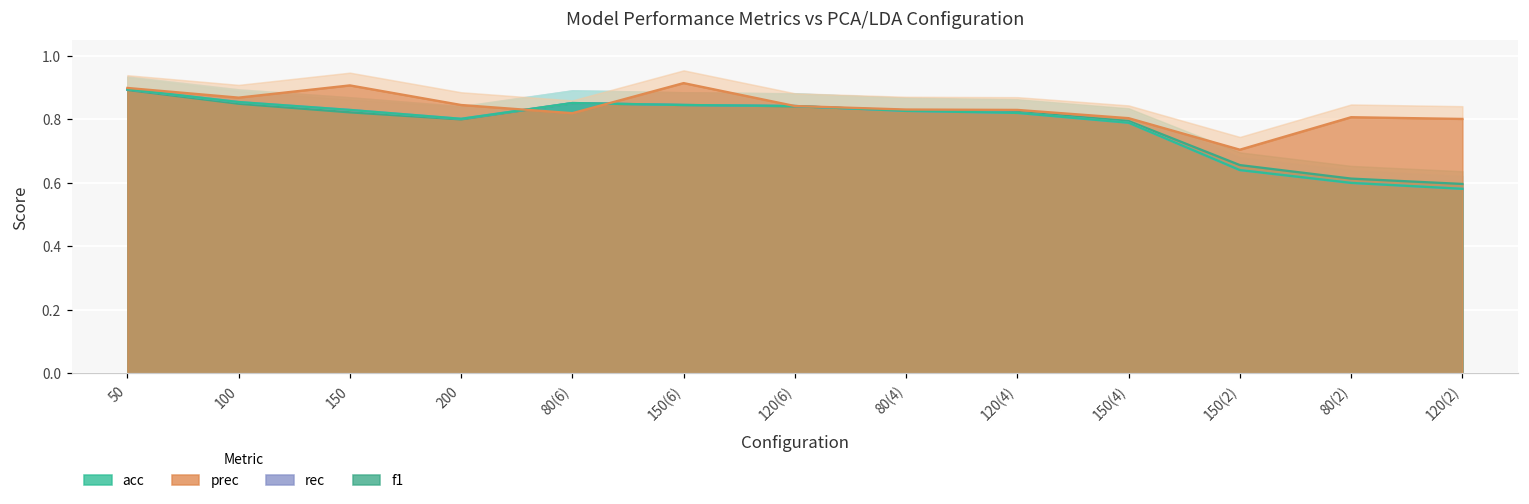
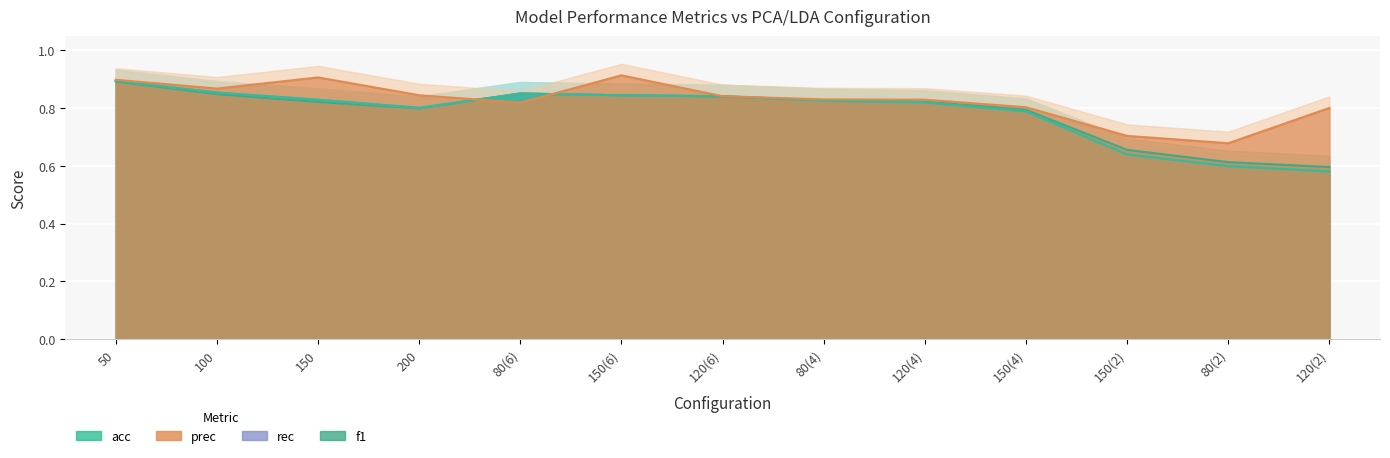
  {
    "prec": {
      "100": 0.87,
      "150": 0.91,
      "80(6)": 0.82,
      "150(6)": 0.91,
      "150(4)": 0.80,
-     "80(2)": 0.81,
+     "80(2)": 0.68,
      "120(2)": 0.80
    }
  }
